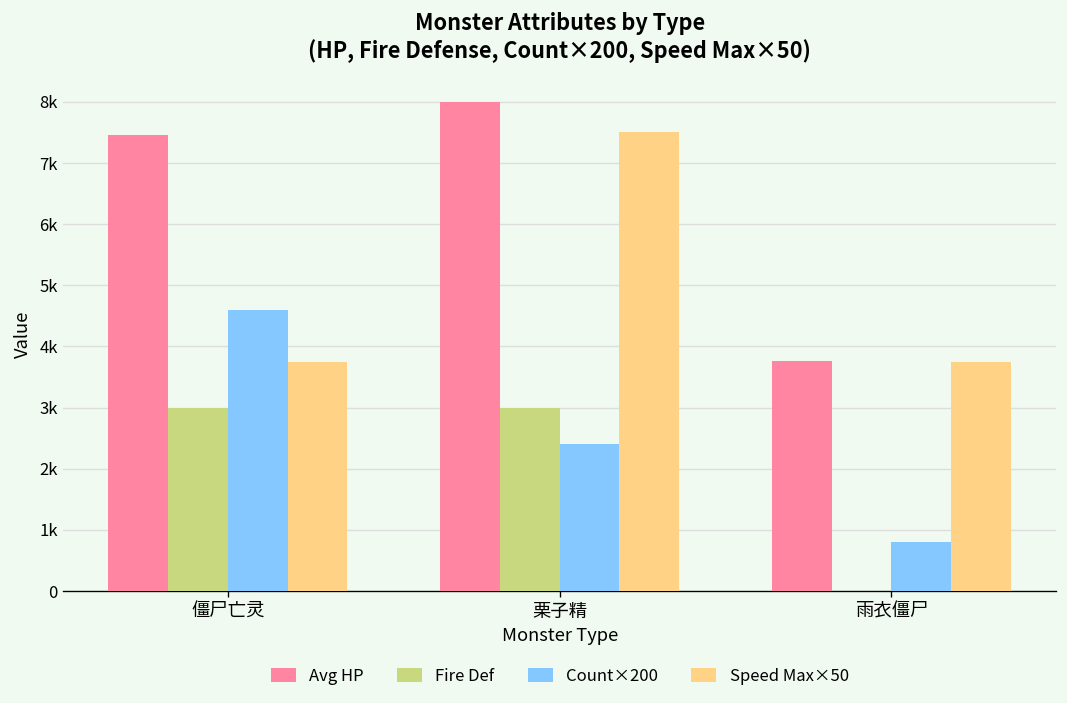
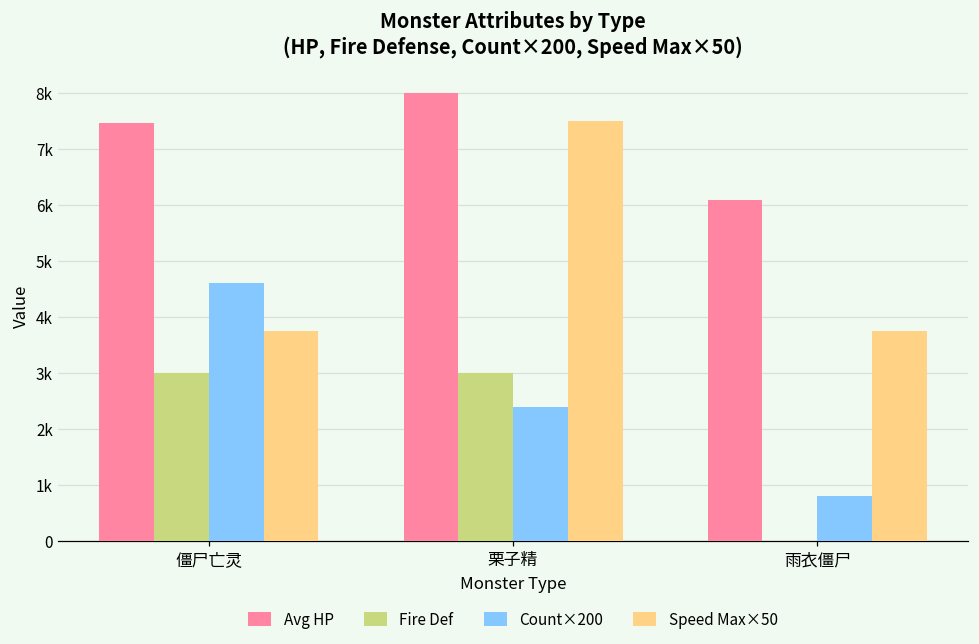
  {
    "Avg HP": {
      "僵尸亡灵": 7500,
      "栗子精": 8000,
-     "雨衣僵尸": 3800
+     "雨衣僵尸": 6100
    },
    "Count×200": {
      "僵尸亡灵": 4600,
      "栗子精": 2400,
      "雨衣僵尸": 800
    }
  }
